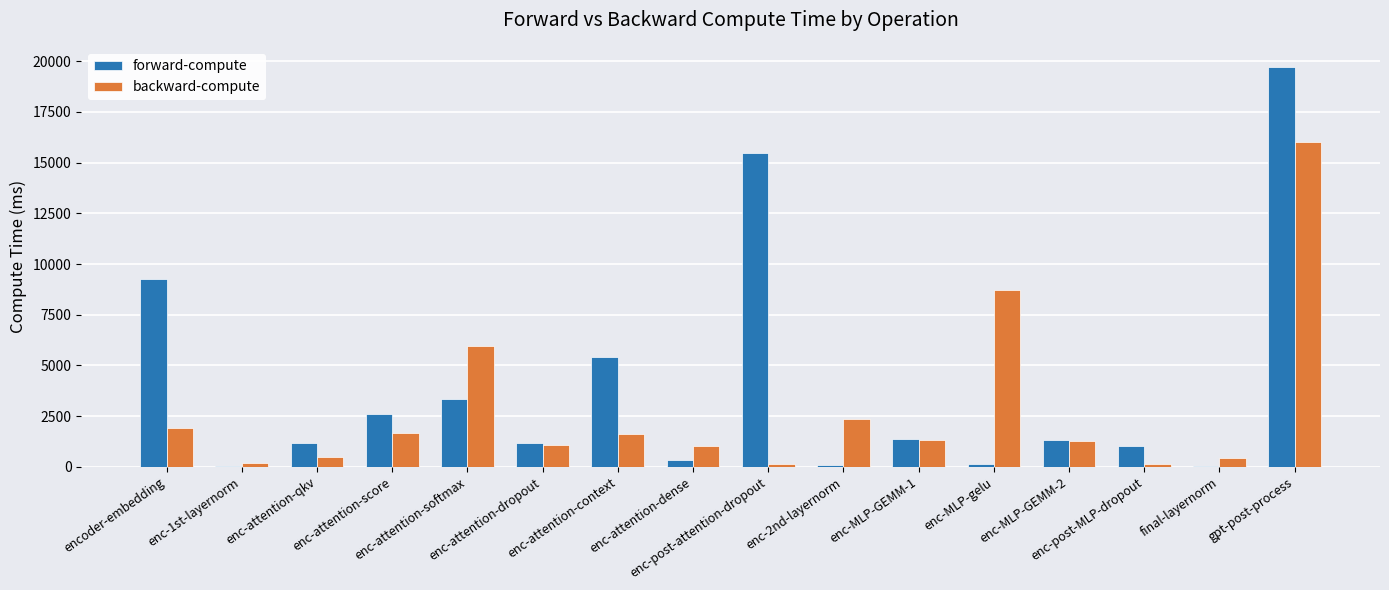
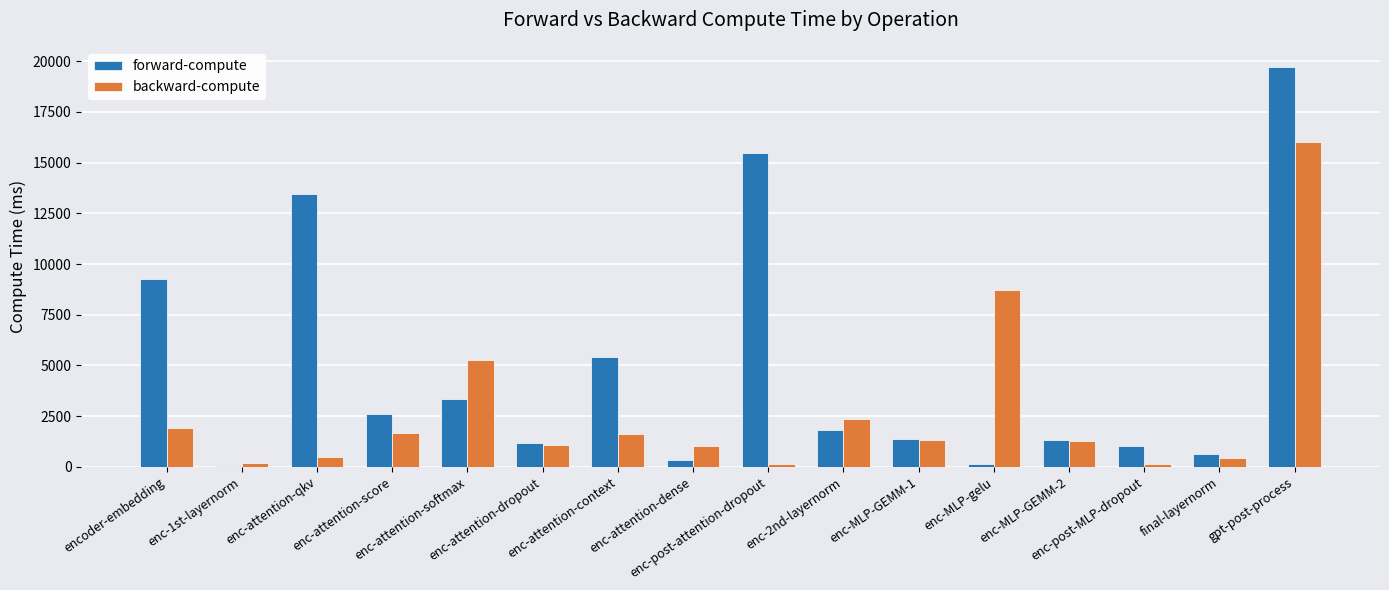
  {
    "forward-compute": {
      "encoder-embedding": 9300,
-     "enc-attention-qkv": 1200,
+     "enc-attention-qkv": 13500,
      "enc-attention-score": 2600,
      "enc-attention-softmax": 3300,
      "enc-attention-dropout": 1200,
      "enc-attention-context": 5400,
      "enc-attention-dense": 300,
      "enc-post-attention-dropout": 15500,
-     "enc-2nd-layernorm": 100,
+     "enc-2nd-layernorm": 1800,
      "enc-MLP-GEMM-1": 1400,
      "enc-MLP-gelu": 100,
      "enc-MLP-GEMM-2": 1300,
      "enc-post-MLP-dropout": 1000,
-     "final-layernorm": 100,
+     "final-layernorm": 600,
      "gpt-post-process": 19700
    },
    "backward-compute": {
      "encoder-embedding": 1900,
      "enc-1st-layernorm": 200,
      "enc-attention-qkv": 500,
      "enc-attention-score": 1600,
-     "enc-attention-softmax": 6000,
+     "enc-attention-softmax": 5300,
      "enc-attention-dropout": 1100,
      "enc-attention-context": 1600,
      "enc-attention-dense": 1000,
      "enc-2nd-layernorm": 2400,
      "enc-MLP-GEMM-1": 1300,
      "enc-MLP-gelu": 8700,
      "enc-MLP-GEMM-2": 1300,
      "enc-post-MLP-dropout": 100,
      "final-layernorm": 400,
      "gpt-post-process": 16000
    }
  }
